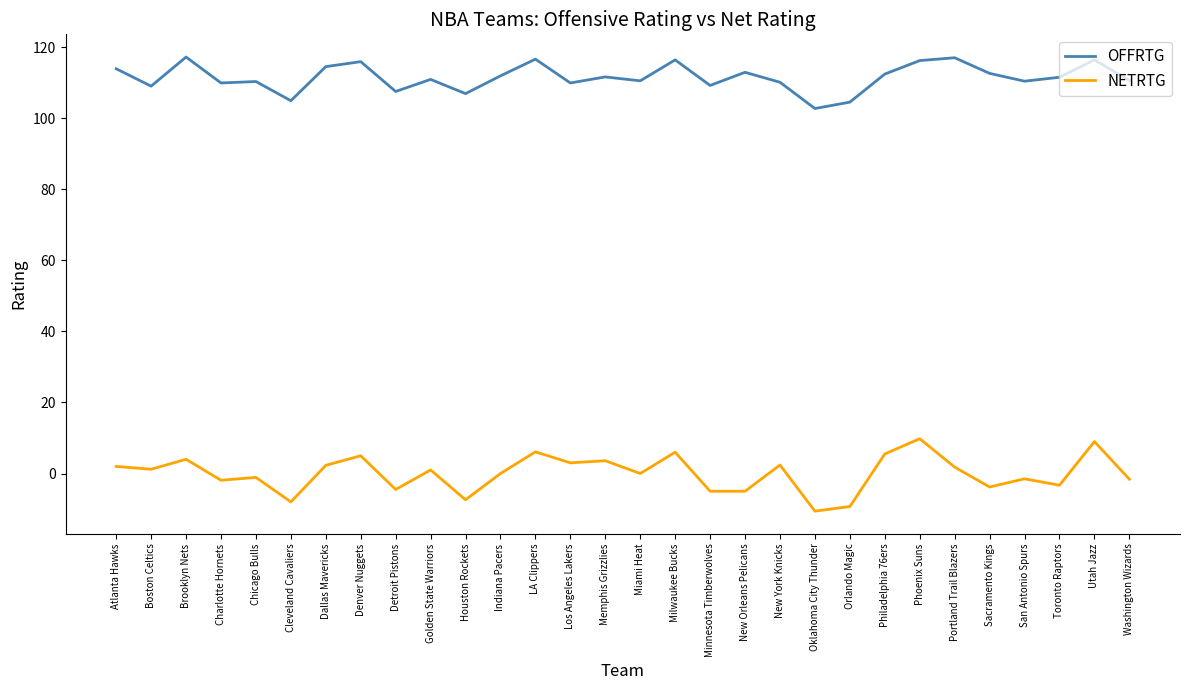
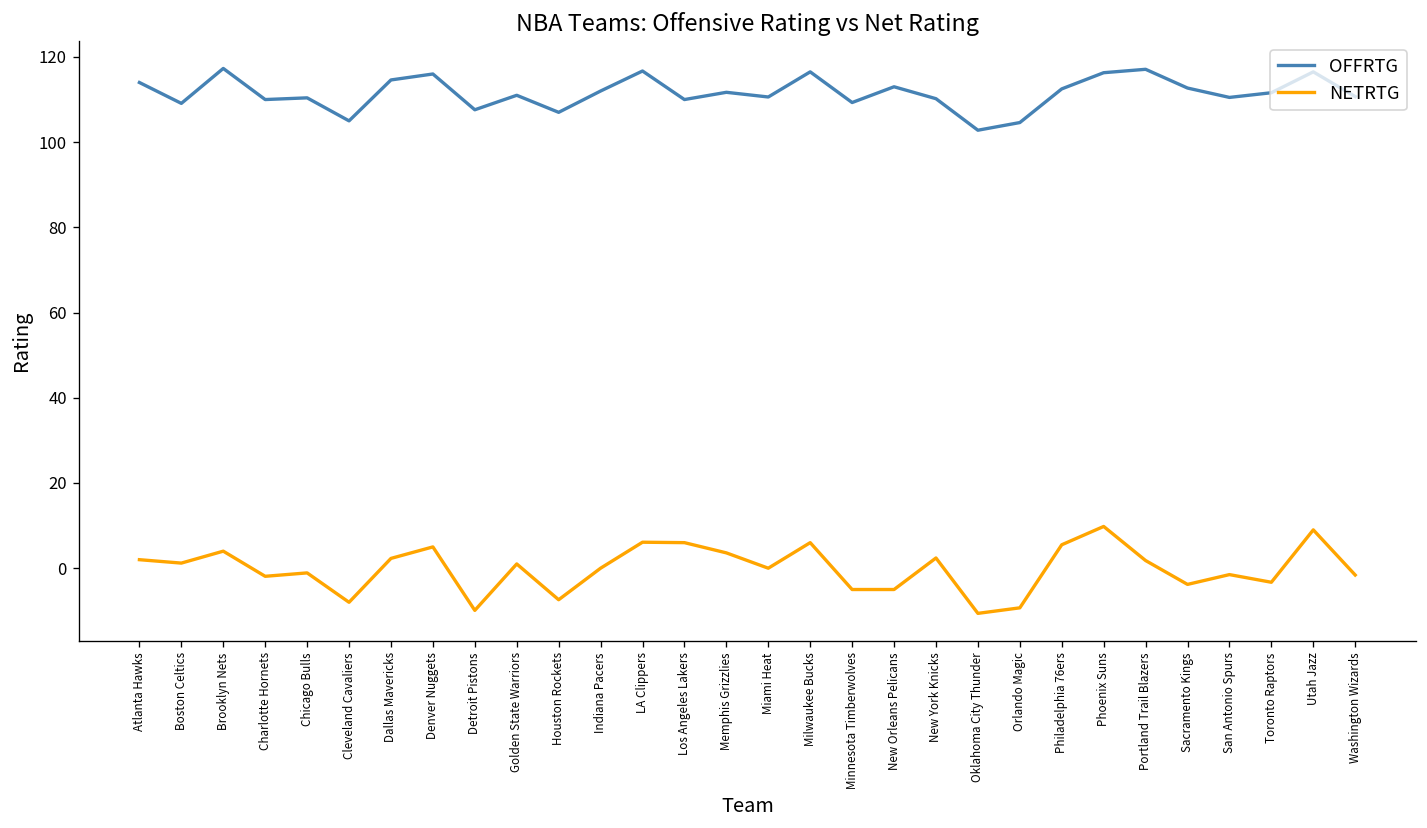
  {
    "OFFRTG": {
      "Atlanta Hawks": 114,
      "Boston Celtics": 109,
      "Brooklyn Nets": 117,
      "Charlotte Hornets": 110,
      "Chicago Bulls": 110,
      "Cleveland Cavaliers": 105,
      "Dallas Mavericks": 115,
      "Denver Nuggets": 116,
      "Detroit Pistons": 108,
      "Golden State Warriors": 111,
      "Houston Rockets": 107,
      "Indiana Pacers": 112,
      "LA Clippers": 117,
      "Los Angeles Lakers": 110,
      "Memphis Grizzlies": 112,
      "Miami Heat": 111,
      "Milwaukee Bucks": 117,
      "Minnesota Timberwolves": 109,
      "New Orleans Pelicans": 113,
      "New York Knicks": 110,
      "Oklahoma City Thunder": 103,
      "Orlando Magic": 105,
      "Philadelphia 76ers": 113,
      "Phoenix Suns": 116,
      "Portland Trail Blazers": 117,
      "Sacramento Kings": 113,
      "San Antonio Spurs": 111
    },
    "NETRTG": {
      "Atlanta Hawks": 2,
      "Boston Celtics": 1,
      "Brooklyn Nets": 4,
      "Charlotte Hornets": -2,
      "Chicago Bulls": -1,
      "Cleveland Cavaliers": -8,
      "Dallas Mavericks": 2,
      "Denver Nuggets": 5,
-     "Detroit Pistons": -5,
+     "Detroit Pistons": -10,
      "Golden State Warriors": 1,
      "Houston Rockets": -7,
      "Indiana Pacers": 0,
      "LA Clippers": 6,
-     "Los Angeles Lakers": 3,
+     "Los Angeles Lakers": 6,
      "Memphis Grizzlies": 4,
      "Miami Heat": 0,
      "Milwaukee Bucks": 6,
      "Minnesota Timberwolves": -5,
      "New Orleans Pelicans": -5,
      "New York Knicks": 2,
      "Oklahoma City Thunder": -11,
      "Orlando Magic": -9,
      "Philadelphia 76ers": 6,
      "Phoenix Suns": 10,
      "Portland Trail Blazers": 2,
      "Sacramento Kings": -4,
      "San Antonio Spurs": -2,
      "Toronto Raptors": -3,
      "Utah Jazz": 9,
      "Washington Wizards": -2
    }
  }
